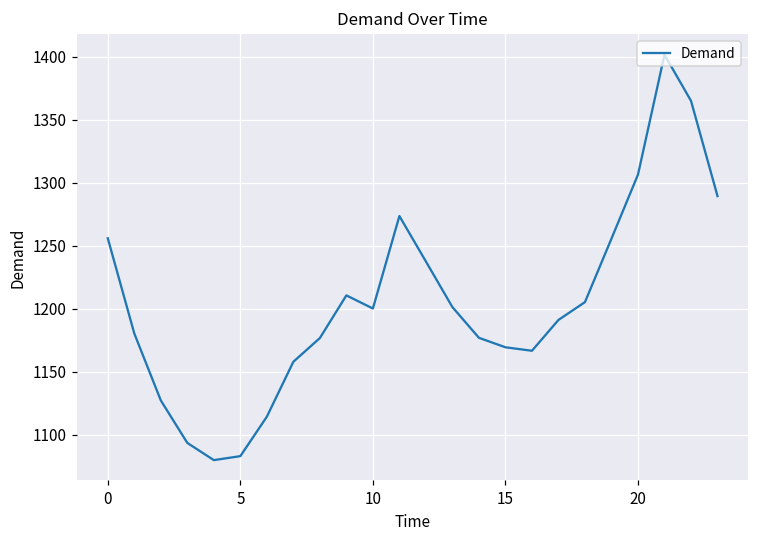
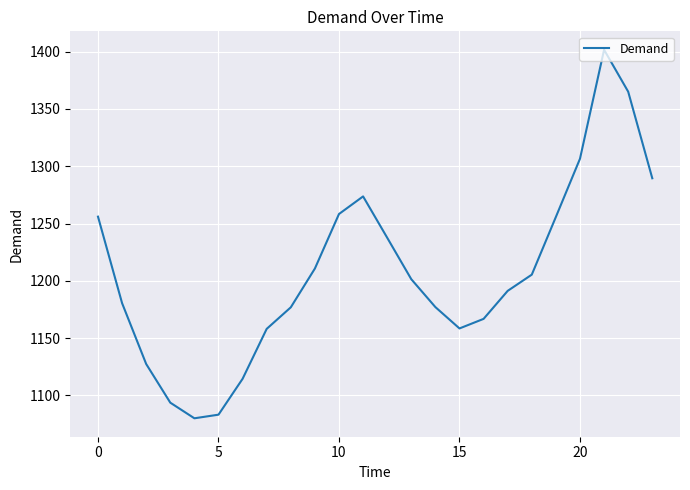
  {
    "0": 1256,
    "5": 1083,
-   "10": 1200,
-   "15": 1170,
+   "10": 1258,
+   "15": 1158,
    "20": 1307
  }
